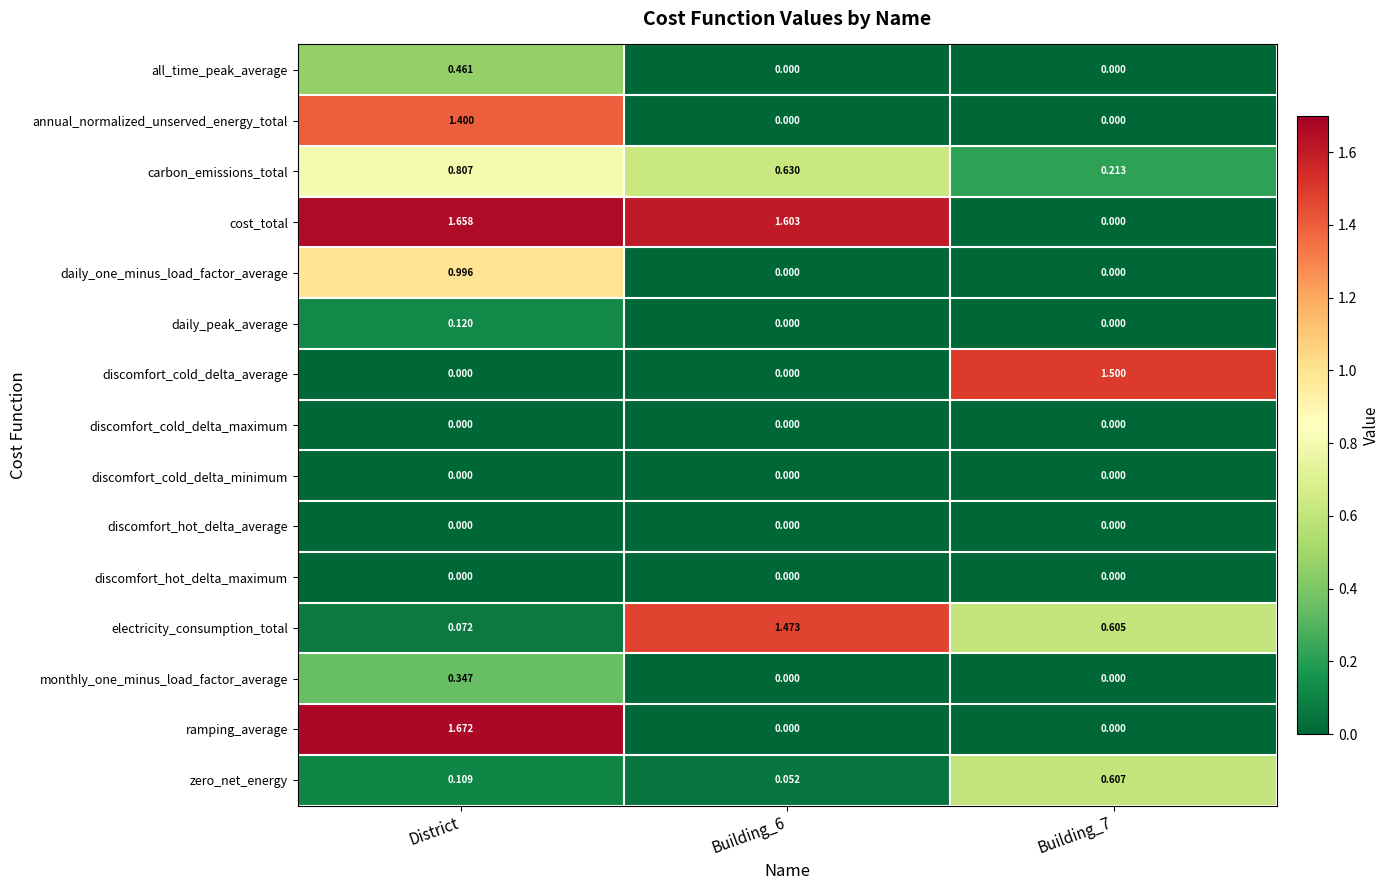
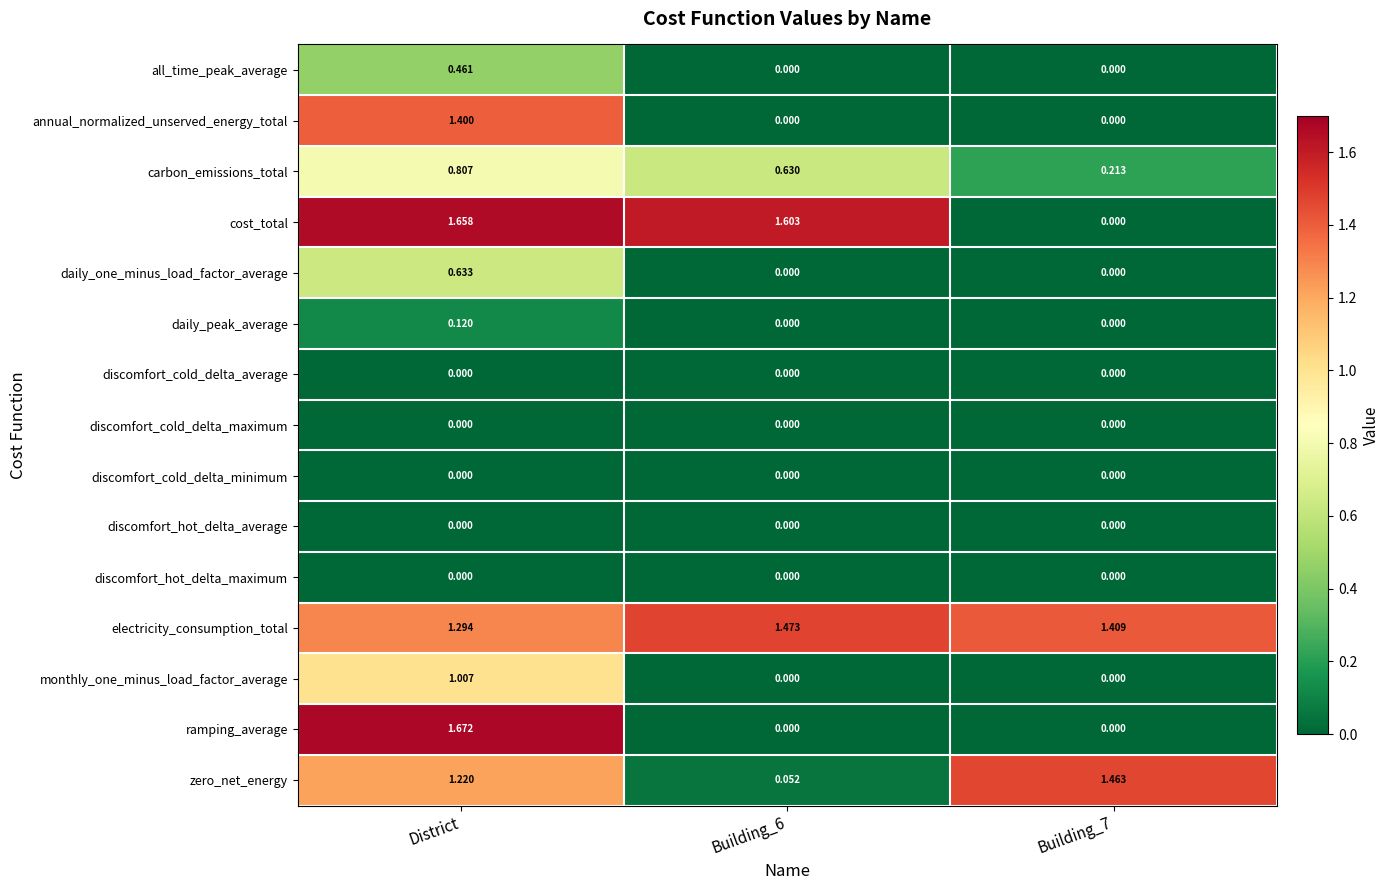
  {
    "all_time_peak_average": {
      "District": 0.461,
      "Building_6": 0.000,
      "Building_7": 0.000
    },
    "annual_normalized_unserved_energy_total": {
      "District": 1.400,
      "Building_6": 0.000,
      "Building_7": 0.000
    },
    "carbon_emissions_total": {
      "District": 0.807,
      "Building_6": 0.630,
      "Building_7": 0.213
    },
    "cost_total": {
      "District": 1.658,
      "Building_6": 1.603,
      "Building_7": 0.000
    },
    "daily_one_minus_load_factor_average": {
-     "District": 0.996,
+     "District": 0.633,
      "Building_6": 0.000,
      "Building_7": 0.000
    },
    "daily_peak_average": {
      "District": 0.120,
      "Building_6": 0.000,
      "Building_7": 0.000
    },
    "discomfort_cold_delta_average": {
      "District": 0.000,
      "Building_6": 0.000,
-     "Building_7": 1.500
+     "Building_7": 0.000
    },
    "discomfort_cold_delta_maximum": {
      "District": 0.000,
      "Building_6": 0.000,
      "Building_7": 0.000
    },
    "discomfort_cold_delta_minimum": {
      "District": 0.000,
      "Building_6": 0.000,
      "Building_7": 0.000
    },
    "discomfort_hot_delta_average": {
      "District": 0.000,
      "Building_6": 0.000,
      "Building_7": 0.000
    },
    "discomfort_hot_delta_maximum": {
      "District": 0.000,
      "Building_6": 0.000,
      "Building_7": 0.000
    },
    "electricity_consumption_total": {
-     "District": 0.072,
+     "District": 1.294,
      "Building_6": 1.473,
-     "Building_7": 0.605
+     "Building_7": 1.409
    },
    "monthly_one_minus_load_factor_average": {
-     "District": 0.347,
+     "District": 1.007,
      "Building_6": 0.000,
      "Building_7": 0.000
    },
    "ramping_average": {
      "District": 1.672,
      "Building_6": 0.000,
      "Building_7": 0.000
    },
    "zero_net_energy": {
-     "District": 0.109,
+     "District": 1.220,
      "Building_6": 0.052,
-     "Building_7": 0.607
+     "Building_7": 1.463
    }
  }
